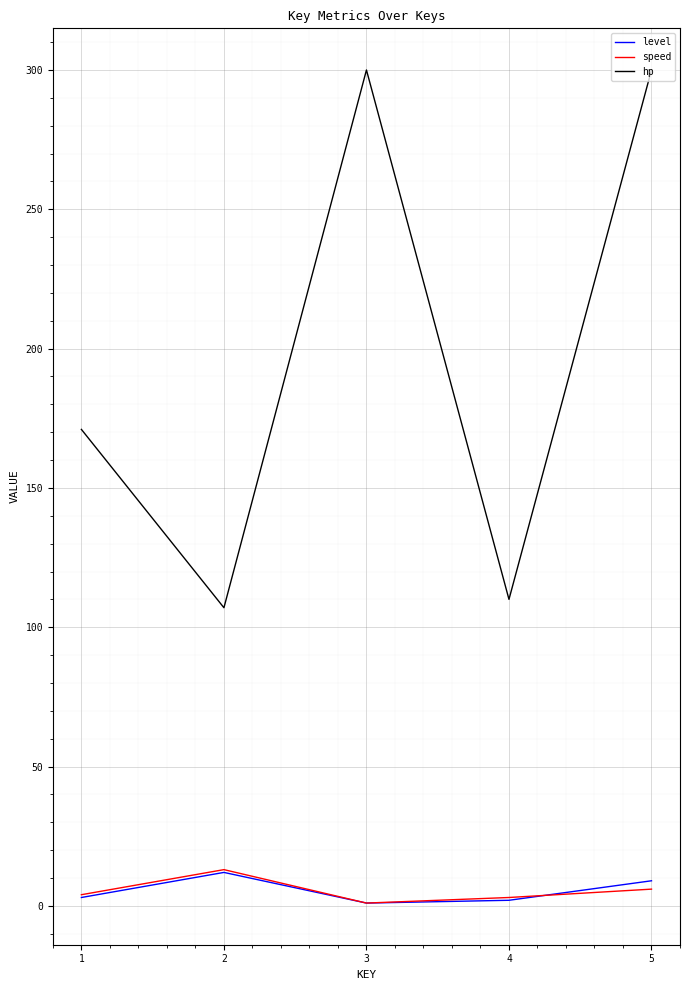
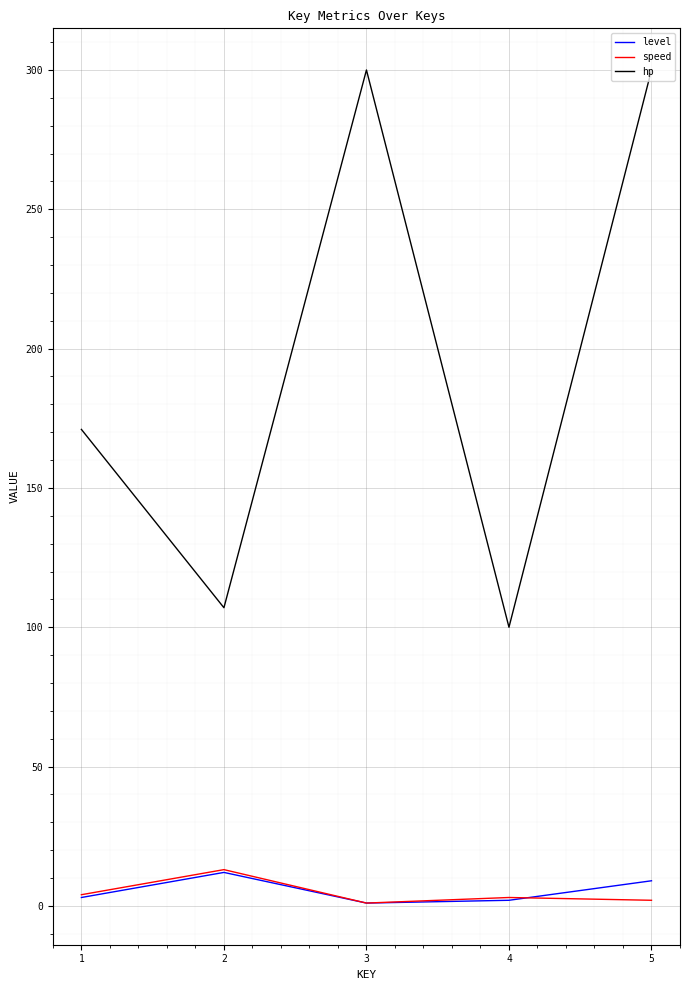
  {
    "level": {
      "1": 3,
      "2": 12,
      "4": 2,
      "5": 9
    },
    "speed": {
      "1": 4,
      "2": 13,
      "4": 3,
-     "5": 6
+     "5": 2
    },
    "hp": {
      "1": 171,
      "2": 107,
      "3": 300,
-     "4": 110
+     "4": 100
    }
  }
